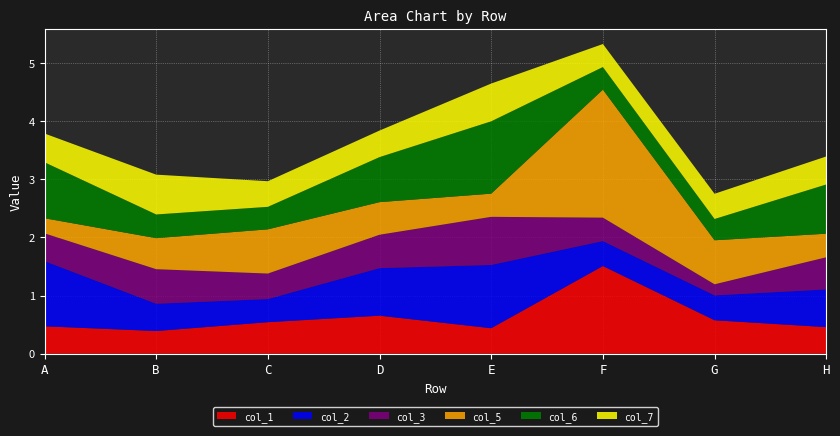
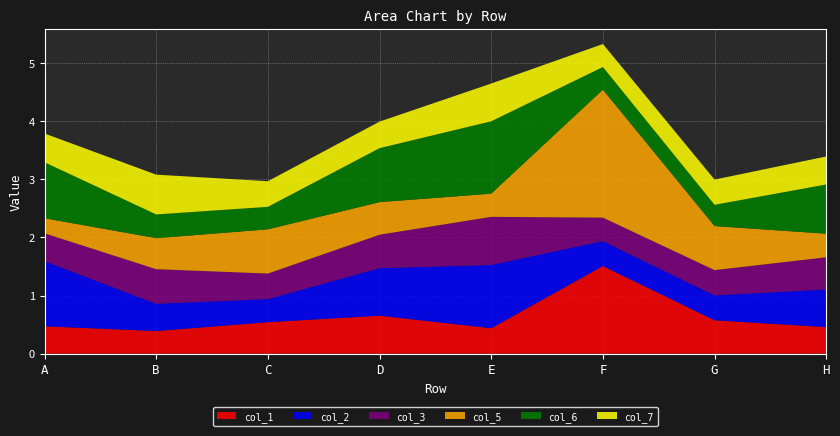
  {
    "col_1": {
      "A": 0.5,
      "B": 0.4,
      "C": 0.5,
      "D": 0.7,
      "E": 0.4,
      "F": 1.5,
      "G": 0.6,
      "H": 0.5
    },
    "col_2": {
      "A": 1.1,
      "B": 0.5,
      "C": 0.4,
      "D": 0.8,
      "E": 1.1,
      "F": 0.4,
      "G": 0.4,
      "H": 0.6
    },
    "col_3": {
      "A": 0.5,
      "B": 0.6,
      "C": 0.4,
      "D": 0.6,
      "E": 0.8,
      "F": 0.4,
-     "G": 0.2,
+     "G": 0.4,
      "H": 0.6
    },
    "col_5": {
      "A": 0.3,
      "B": 0.5,
      "C": 0.8,
      "D": 0.6,
      "E": 0.4,
      "F": 2.2,
      "G": 0.8,
      "H": 0.4
    },
    "col_6": {
      "A": 1.0,
      "B": 0.4,
      "C": 0.4,
-     "D": 0.8,
+     "D": 0.9,
      "E": 1.2,
      "F": 0.4,
      "G": 0.4,
      "H": 0.8
    },
    "col_7": {
      "A": 0.5,
      "B": 0.7,
      "C": 0.4,
      "D": 0.5,
      "E": 0.6,
      "F": 0.4,
      "G": 0.4,
      "H": 0.5
    }
  }
